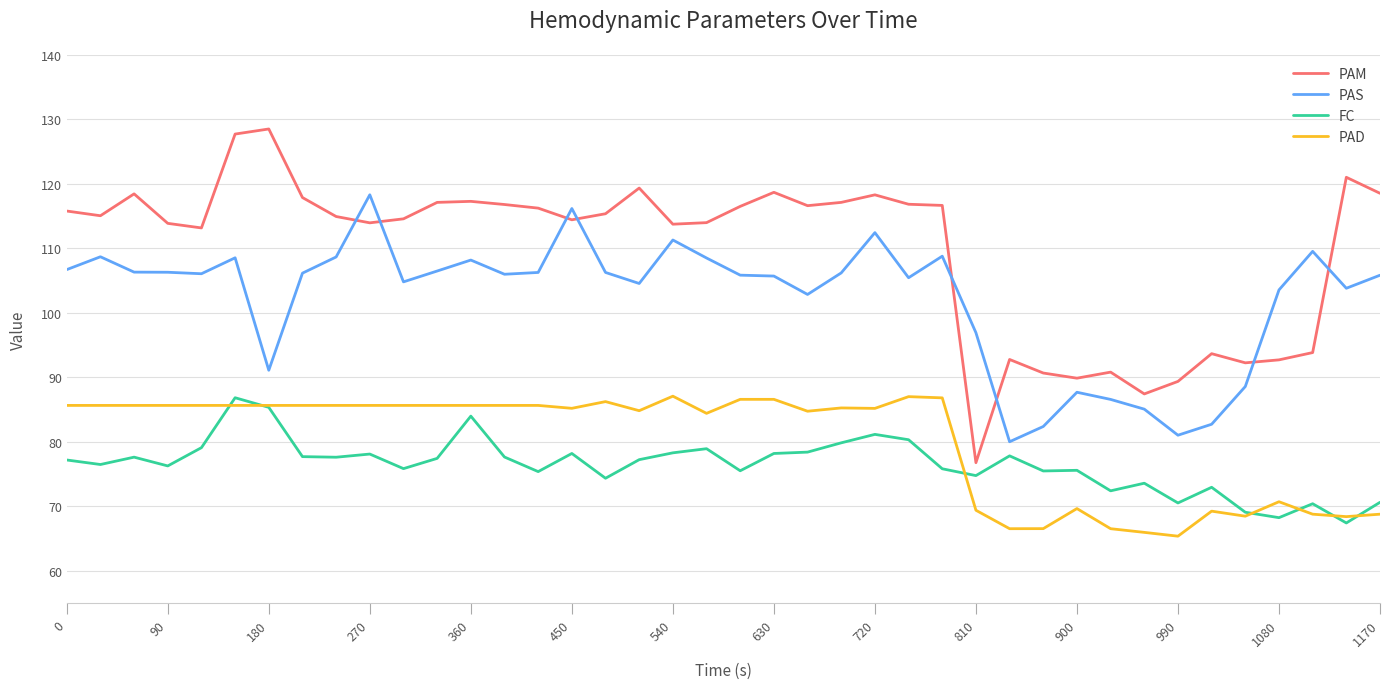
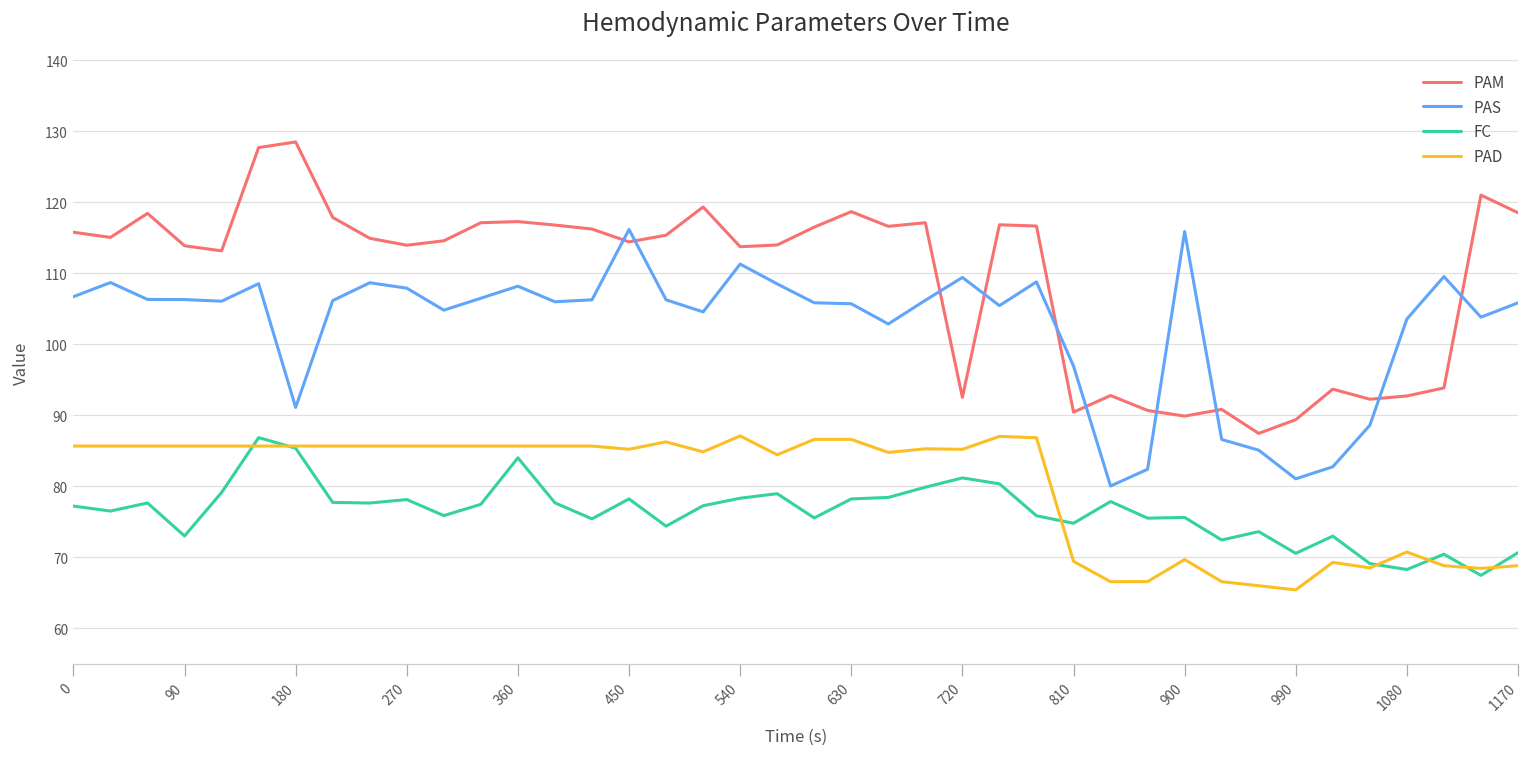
  {
    "PAM": {
      "0": 116,
      "90": 114,
      "180": 129,
      "270": 114,
      "360": 117,
      "450": 114,
      "540": 114,
      "630": 119,
-     "720": 118,
-     "810": 77,
+     "720": 93,
+     "810": 90,
      "900": 90,
      "990": 89,
      "1080": 93,
      "1170": 119
    },
    "PAS": {
      "0": 107,
      "90": 106,
      "180": 91,
-     "270": 118,
+     "270": 108,
      "360": 108,
      "450": 116,
      "540": 111,
      "630": 106,
-     "720": 112,
+     "720": 109,
      "810": 97,
-     "900": 88,
+     "900": 116,
      "990": 81,
      "1080": 104,
      "1170": 106
    },
    "FC": {
      "0": 77,
-     "90": 76,
+     "90": 73,
      "270": 78,
      "360": 84,
      "450": 78,
      "540": 78,
      "630": 78,
      "720": 81,
      "810": 75,
      "900": 76,
      "990": 71,
      "1080": 68,
      "1170": 71
    },
    "PAD": {
      "0": 86,
      "90": 86,
      "270": 86,
      "360": 86,
      "450": 85,
      "540": 87,
      "630": 87,
      "720": 85,
      "810": 69,
      "900": 70,
      "990": 65,
      "1080": 71,
      "1170": 69
    }
  }
